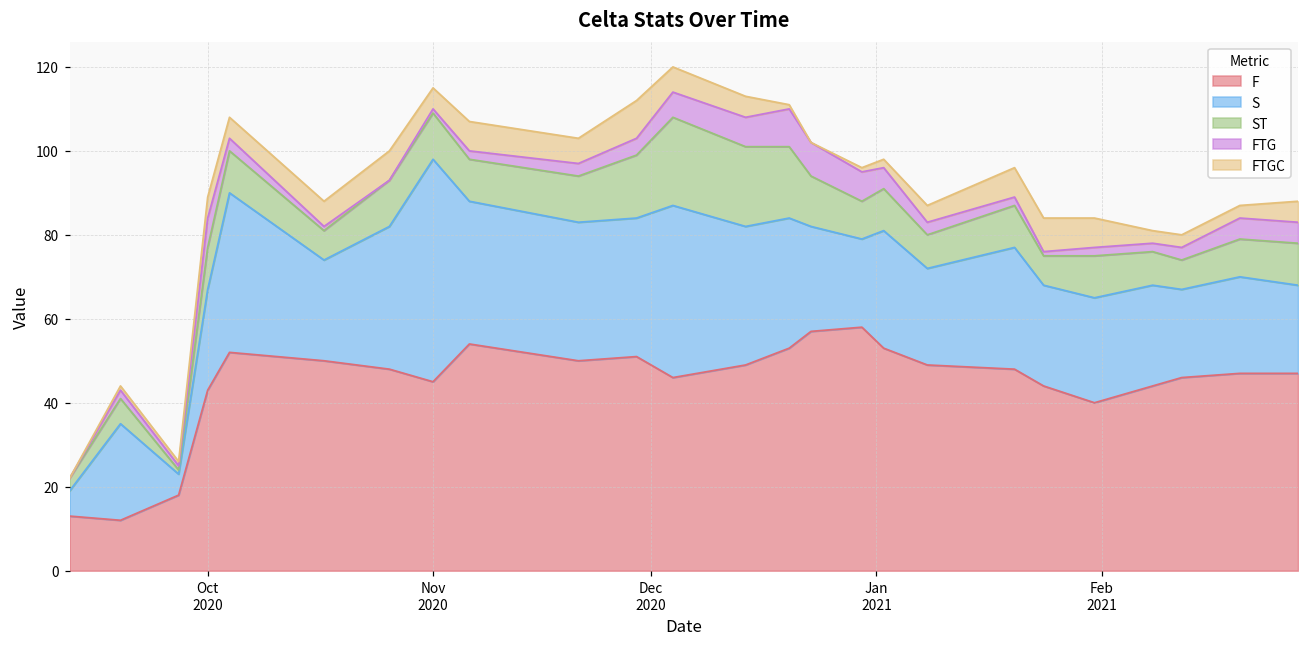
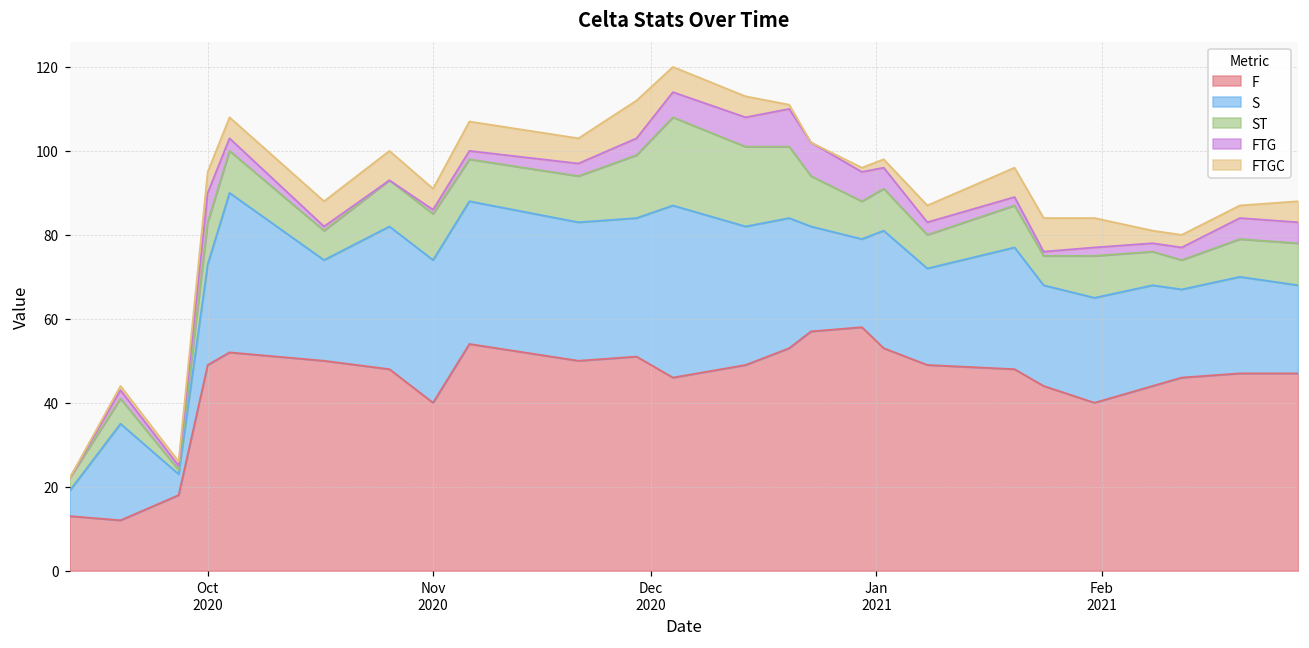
  {
    "F": {
-     "Oct 2020": 43,
-     "Nov 2020": 45
+     "Oct 2020": 49,
+     "Nov 2020": 40
    },
    "S": {
      "Oct 2020": 24,
-     "Nov 2020": 53
+     "Nov 2020": 34
    },
    "ST": {
      "Oct 2020": 10,
      "Nov 2020": 11
    },
    "FTG": {
      "Oct 2020": 7,
      "Nov 2020": 1
    },
    "FTGC": {
      "Oct 2020": 5,
      "Nov 2020": 5
    }
  }
